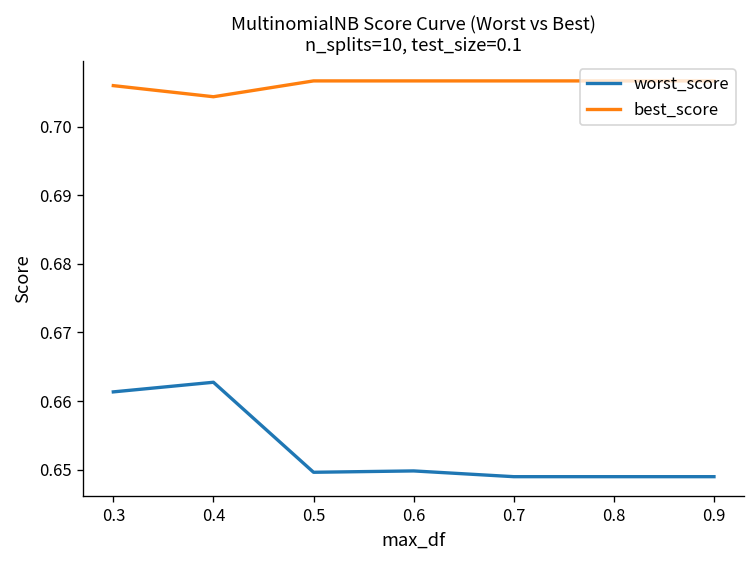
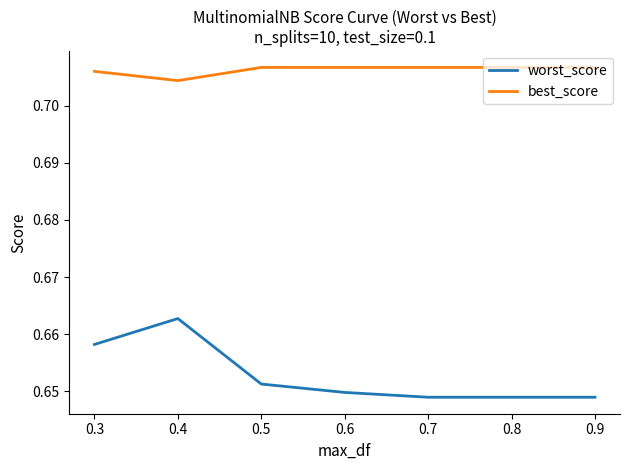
  {
    "worst_score": {
-     "0.3": 0.661,
+     "0.3": 0.658,
      "0.4": 0.663,
-     "0.5": 0.650,
+     "0.5": 0.651,
      "0.6": 0.650,
      "0.7": 0.649,
      "0.8": 0.649,
      "0.9": 0.649
    },
    "best_score": {
      "0.3": 0.706,
      "0.4": 0.704,
      "0.5": 0.707,
      "0.6": 0.707,
      "0.7": 0.707
    }
  }
